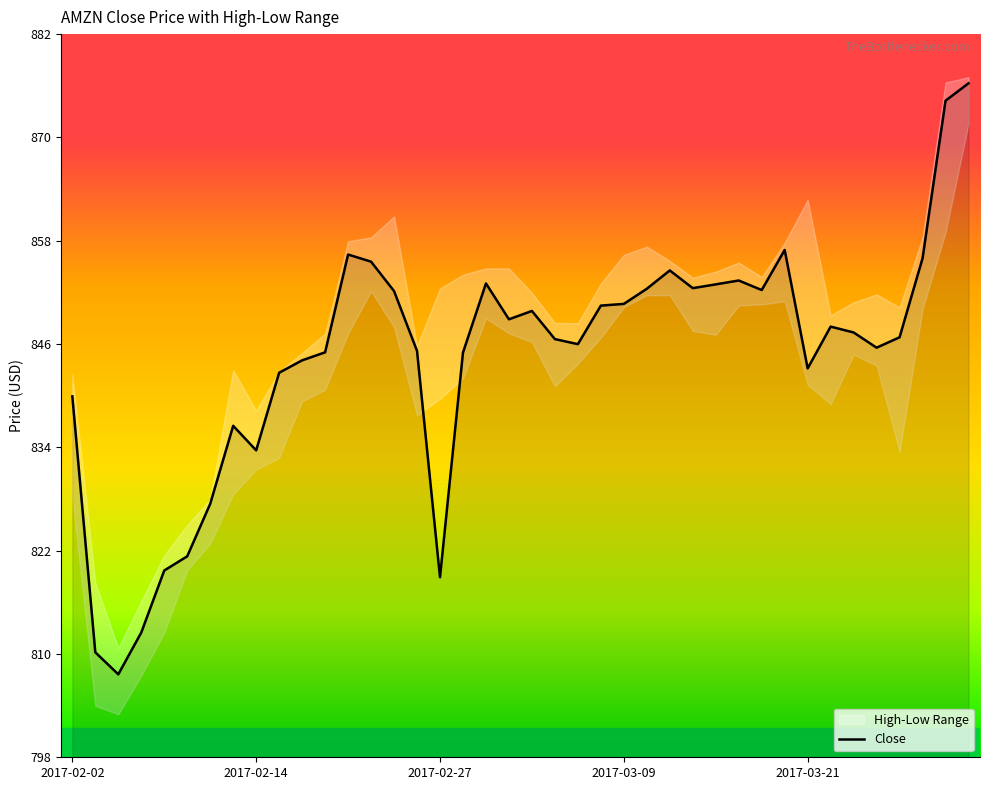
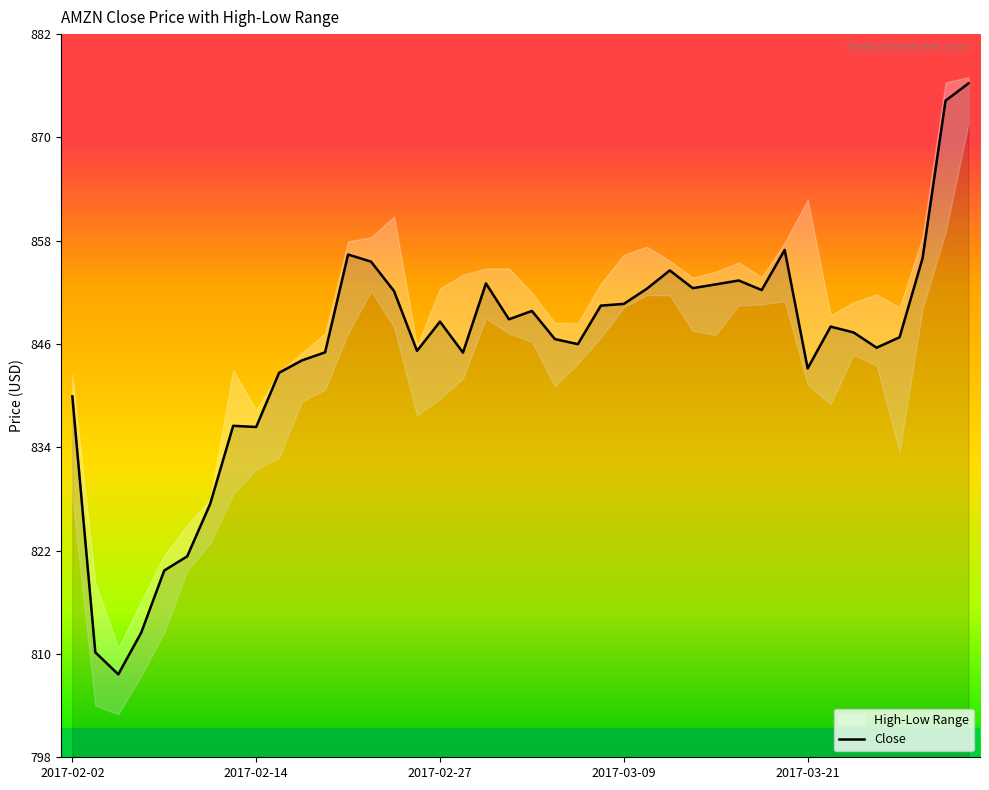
  {
    "Close": {
      "2017-02-02": 840,
-     "2017-02-14": 834,
-     "2017-02-27": 819,
+     "2017-02-14": 836,
+     "2017-02-27": 849,
      "2017-03-09": 851,
      "2017-03-21": 843
    }
  }
